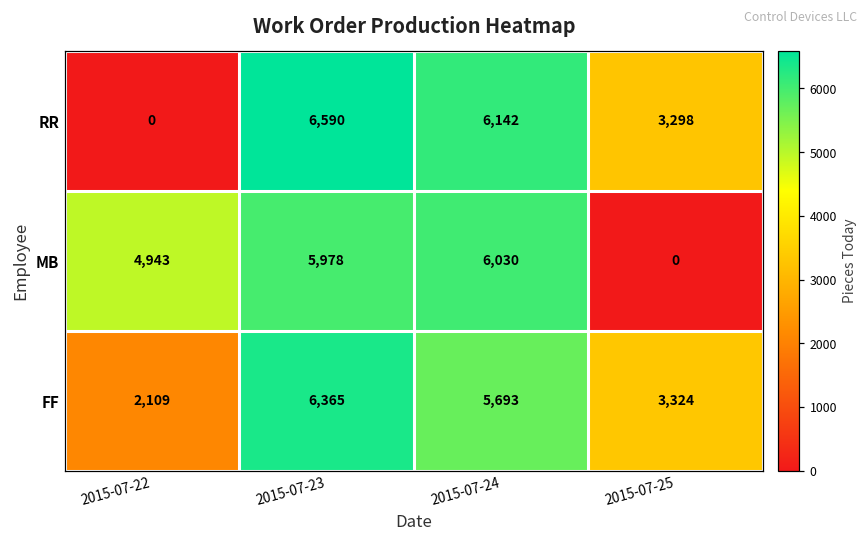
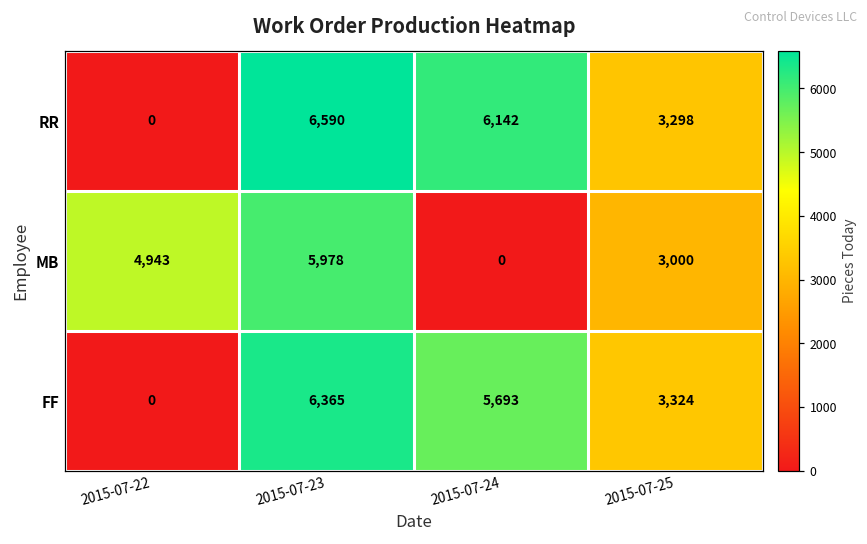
  {
    "RR": {
      "2015-07-22": "0",
      "2015-07-23": "6,590",
      "2015-07-24": "6,142",
      "2015-07-25": "3,298"
    },
    "MB": {
      "2015-07-22": "4,943",
      "2015-07-23": "5,978",
-     "2015-07-24": "6,030",
-     "2015-07-25": "0"
+     "2015-07-24": "0",
+     "2015-07-25": "3,000"
    },
    "FF": {
-     "2015-07-22": "2,109",
+     "2015-07-22": "0",
      "2015-07-23": "6,365",
      "2015-07-24": "5,693",
      "2015-07-25": "3,324"
    }
  }
